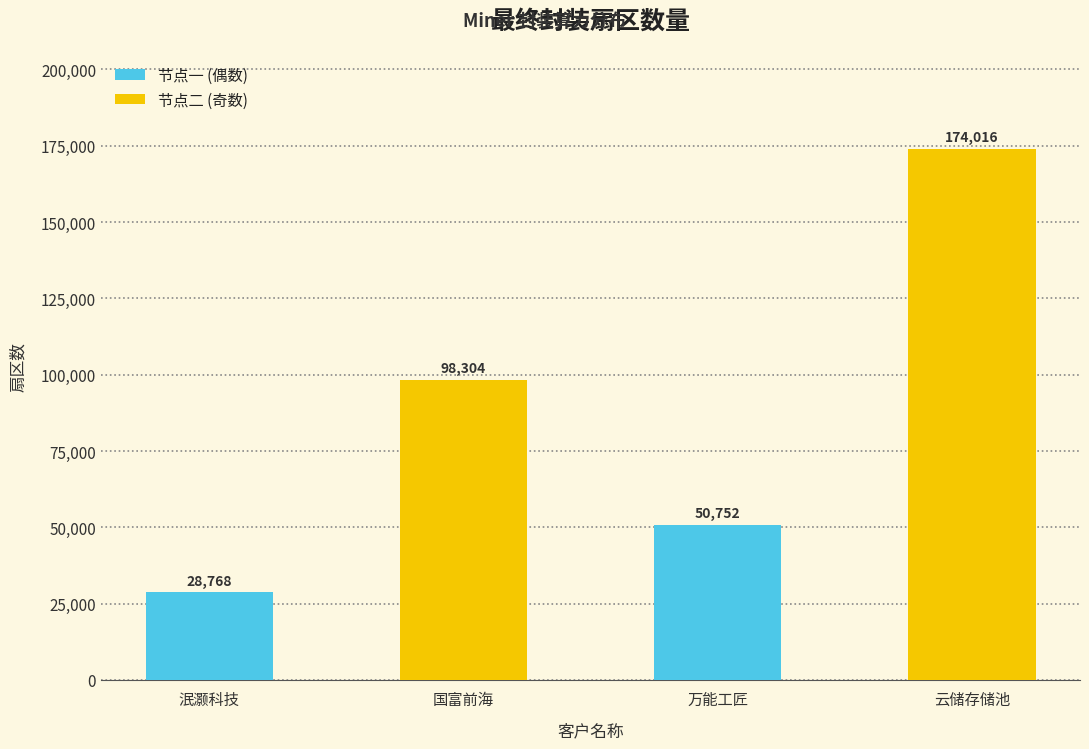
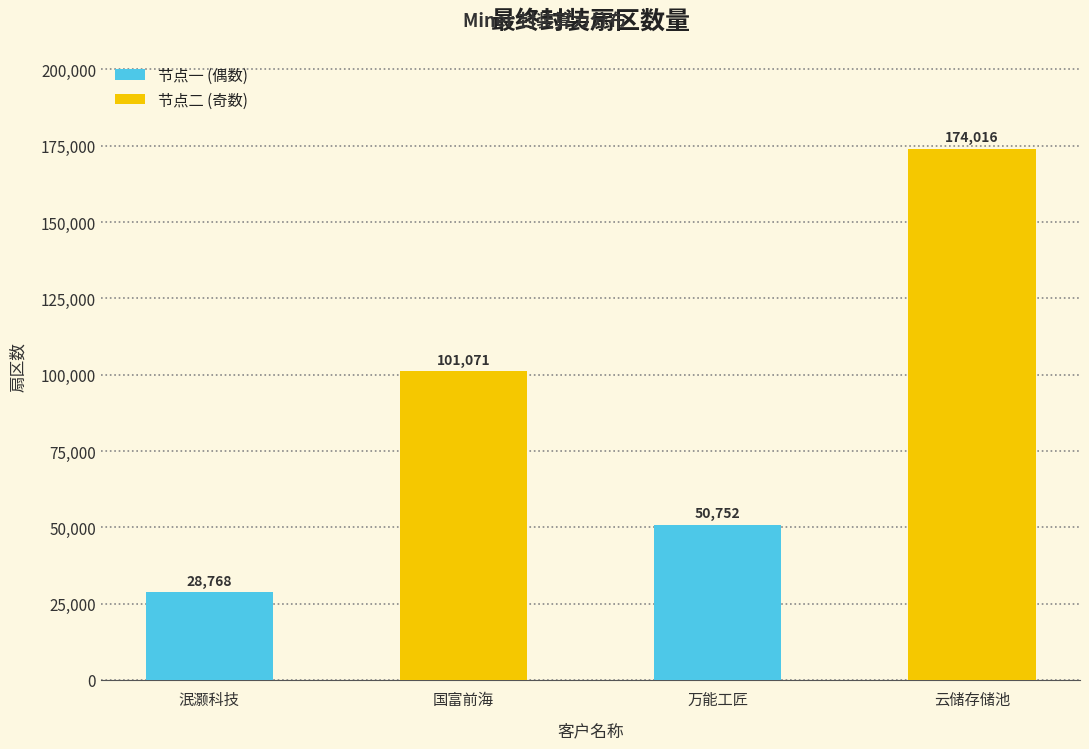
  {
    "泯灏科技": "28,768",
-   "国富前海": "98,304",
+   "国富前海": "101,071",
    "万能工匠": "50,752",
    "云储存储池": "174,016"
  }
